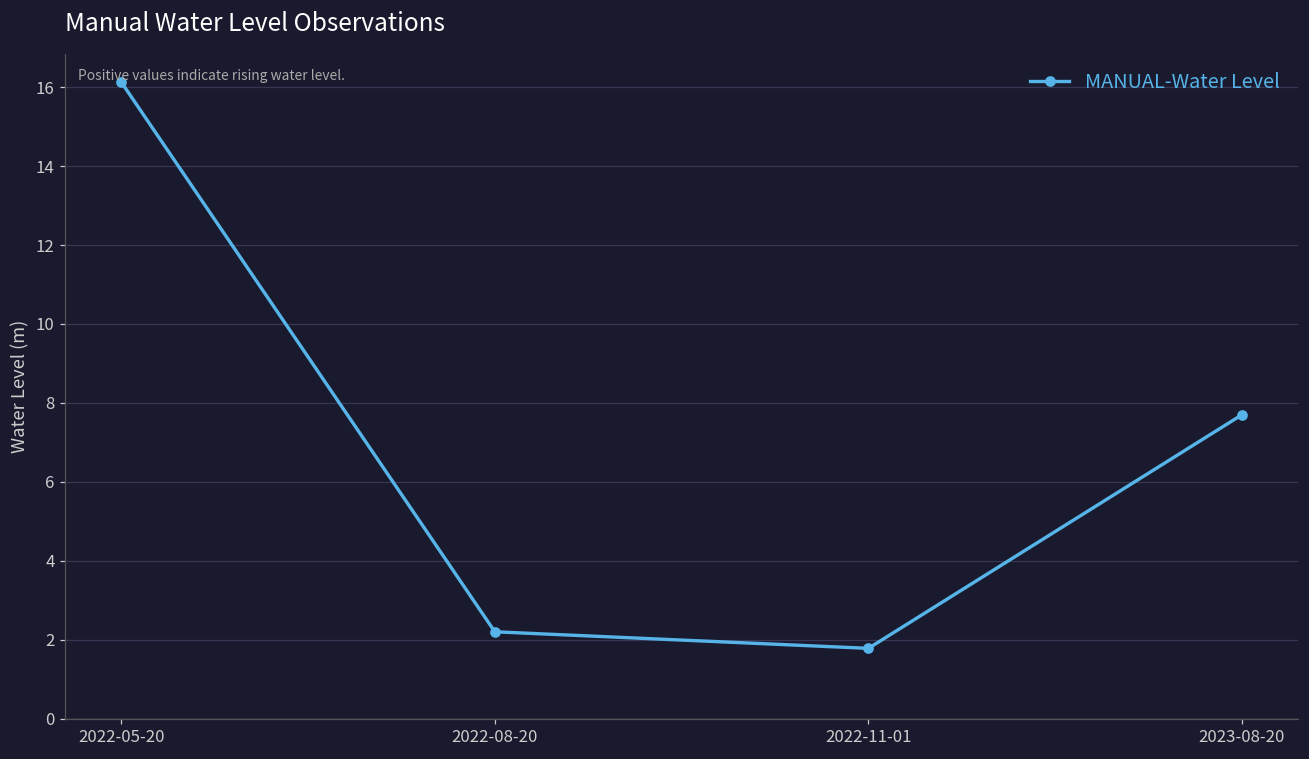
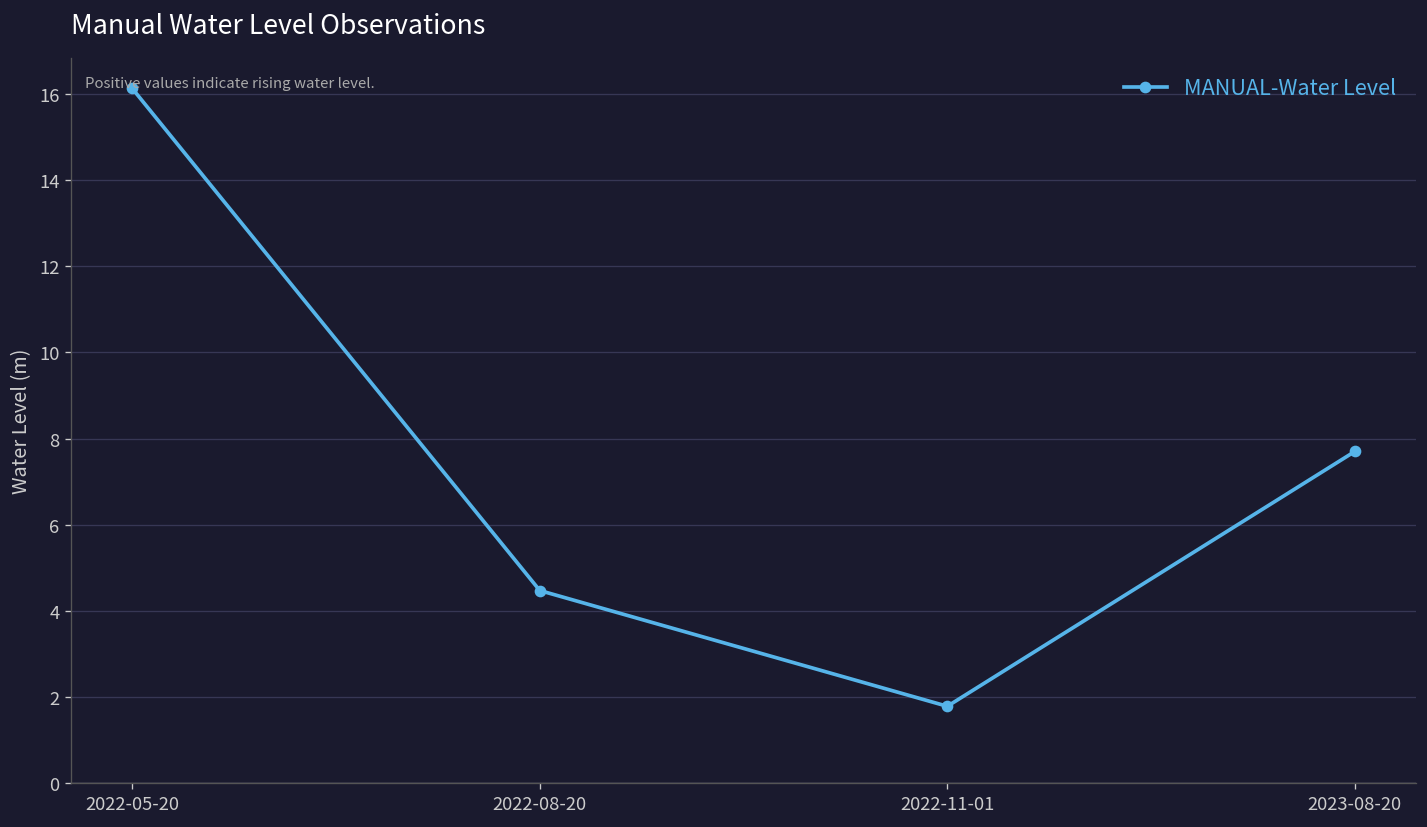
  {
    "2022-05-20": 16.1,
-   "2022-08-20": 2.2,
+   "2022-08-20": 4.5,
    "2022-11-01": 1.8,
    "2023-08-20": 7.7
  }
